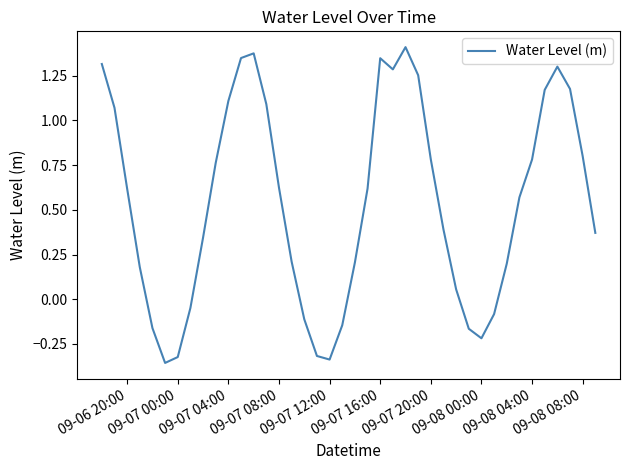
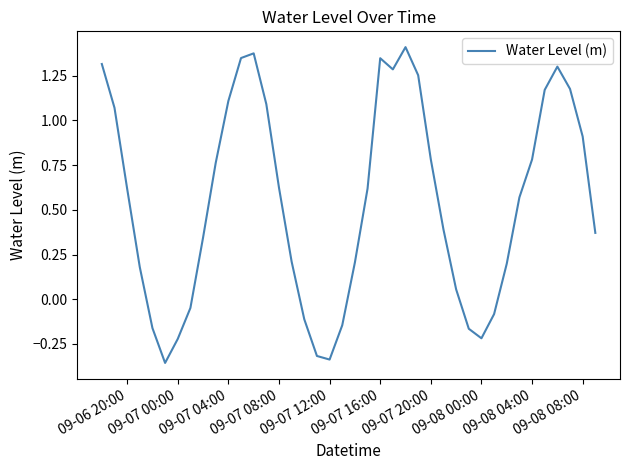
  {
    "09-06 20:00": 0.62,
-   "09-07 00:00": -0.32,
+   "09-07 00:00": -0.22,
    "09-07 04:00": 1.11,
    "09-07 08:00": 0.62,
    "09-07 12:00": -0.34,
    "09-07 16:00": 1.35,
    "09-07 20:00": 0.78,
    "09-08 00:00": -0.22,
    "09-08 04:00": 0.78,
-   "09-08 08:00": 0.80
+   "09-08 08:00": 0.91
  }
